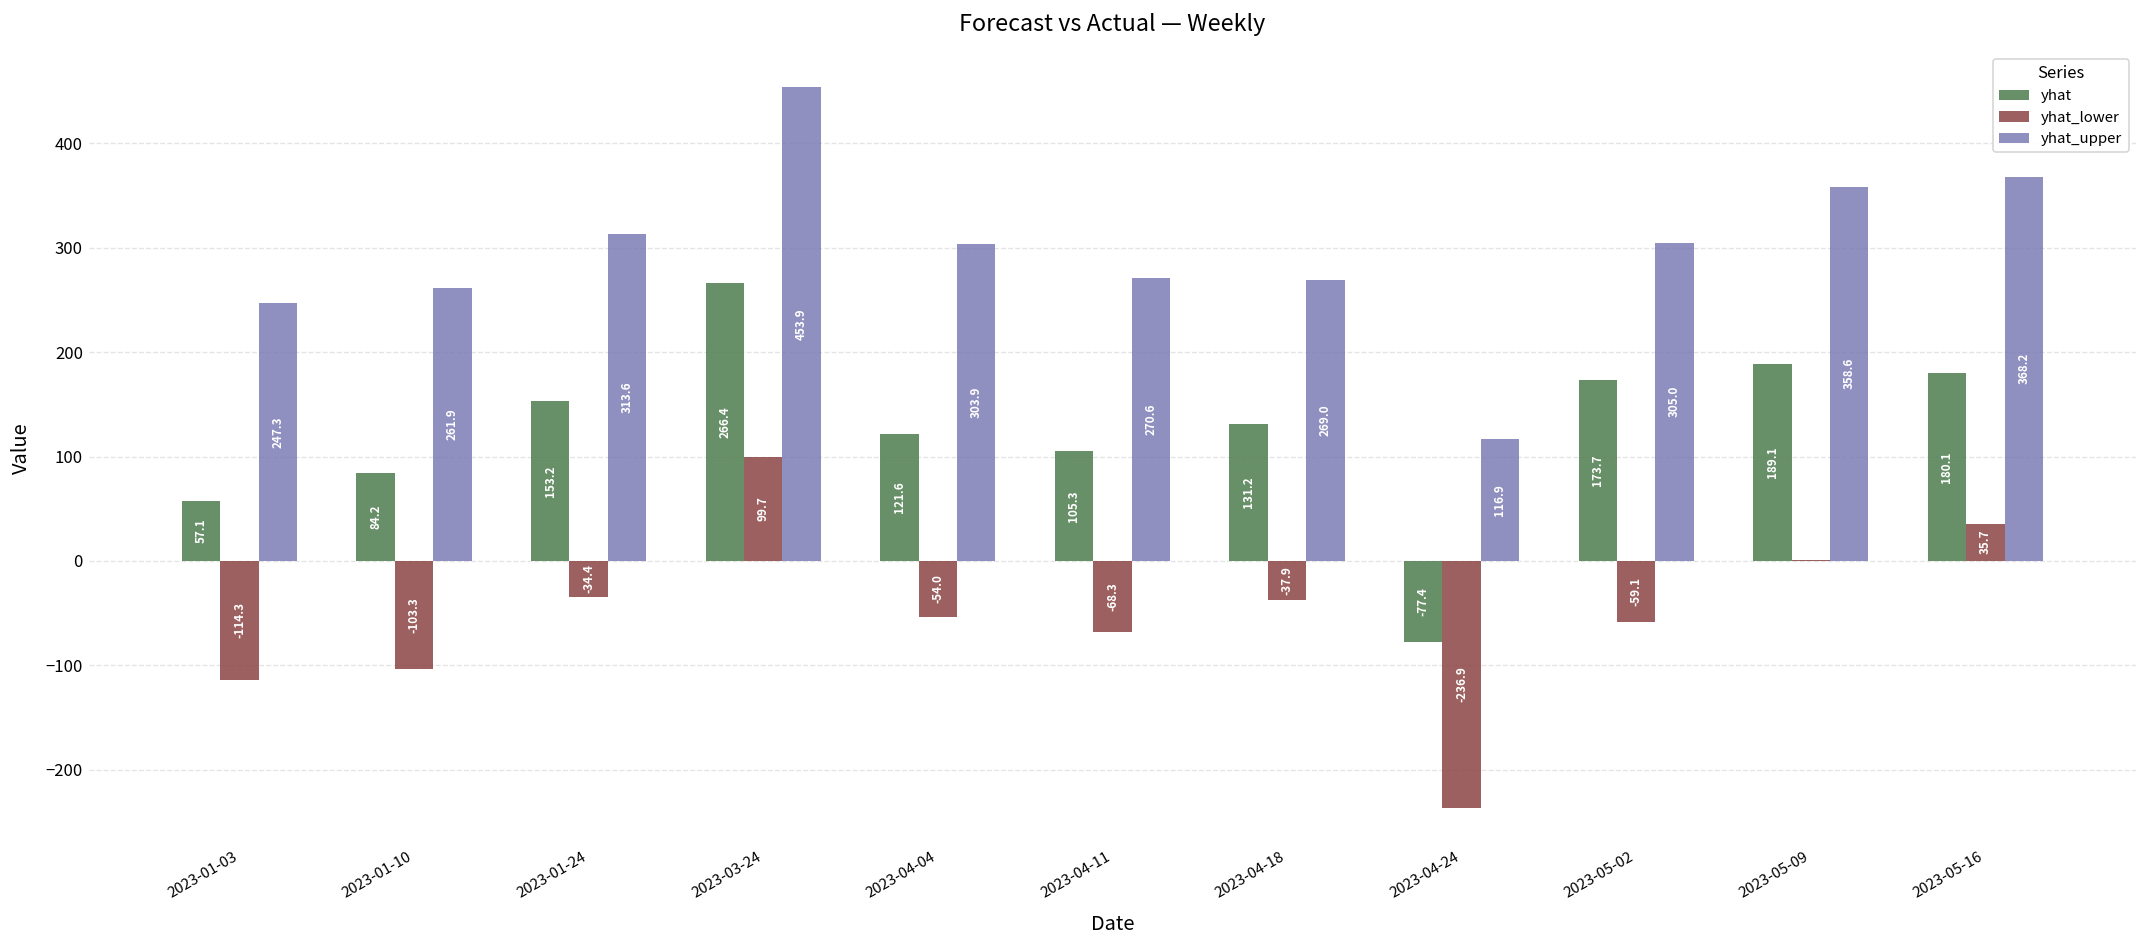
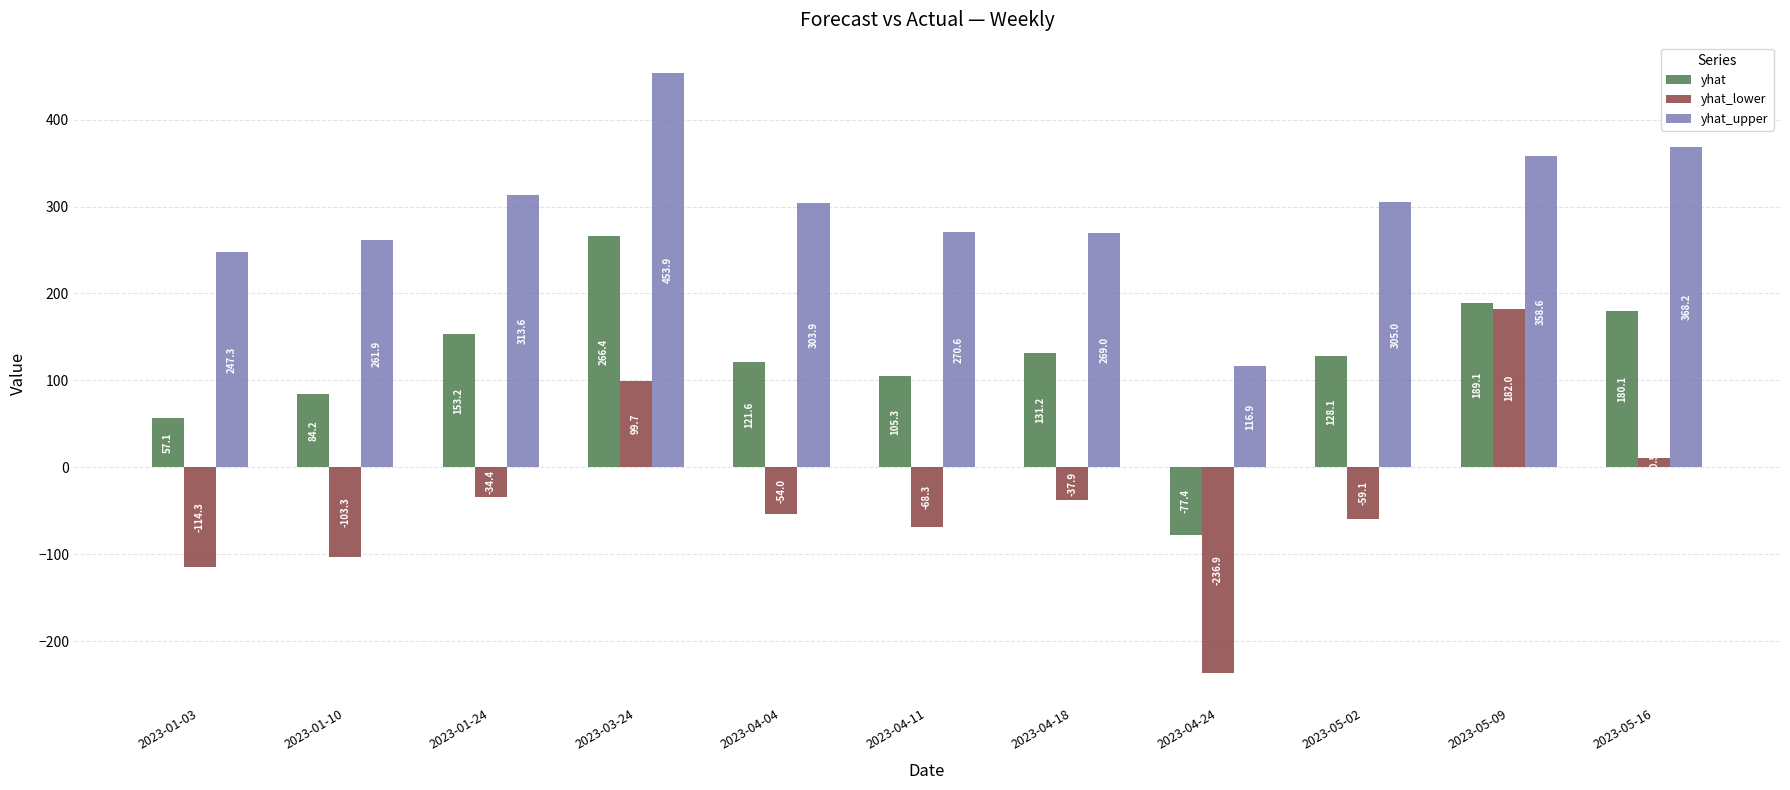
  {
    "yhat": {
      "2023-01-03": 57.1,
      "2023-01-10": 84.2,
      "2023-01-24": 153.2,
      "2023-03-24": 266.4,
      "2023-04-04": 121.6,
      "2023-04-11": 105.3,
      "2023-04-18": 131.2,
      "2023-04-24": -77.4,
-     "2023-05-02": 173.7,
+     "2023-05-02": 128.1,
      "2023-05-09": 189.1,
      "2023-05-16": 180.1
    },
    "yhat_lower": {
-     "2023-05-09": 0,
-     "2023-05-16": 40
+     "2023-05-09": 180,
+     "2023-05-16": 10
    },
    "yhat_upper": {
      "2023-01-03": 247.3,
      "2023-01-10": 261.9,
      "2023-01-24": 313.6,
      "2023-03-24": 453.9,
      "2023-04-04": 303.9,
      "2023-04-11": 270.6,
      "2023-04-18": 269.0,
      "2023-04-24": 116.9,
      "2023-05-02": 305.0,
      "2023-05-09": 358.6,
      "2023-05-16": 368.2
    }
  }
